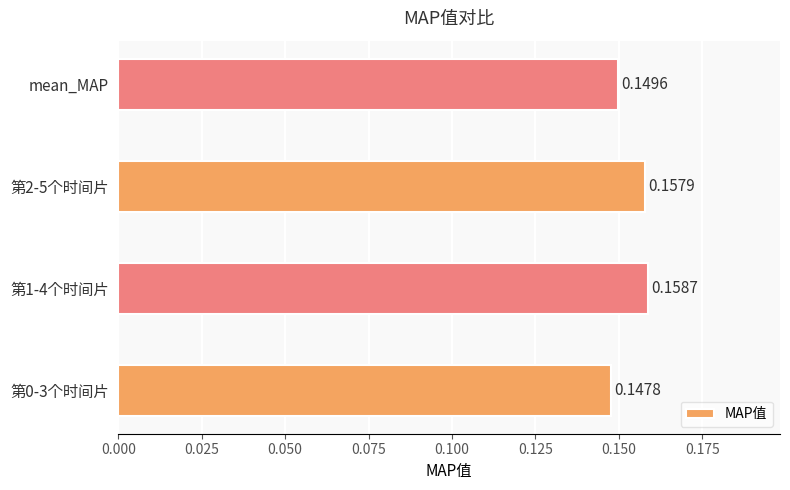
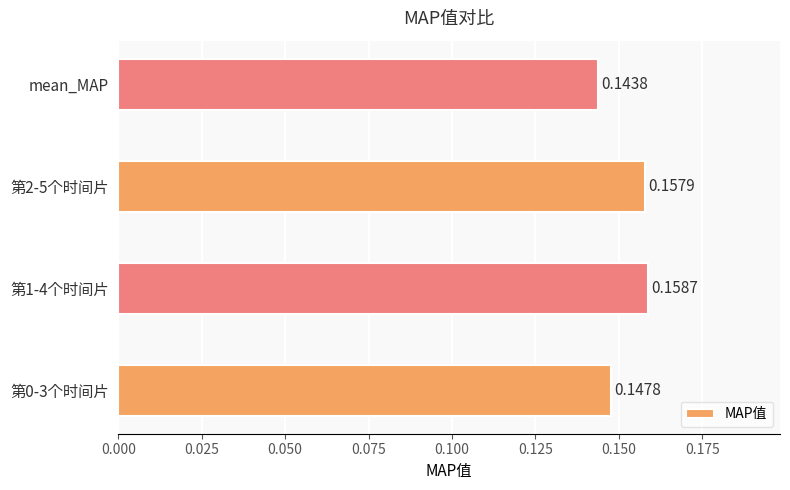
  {
-   "mean_MAP": 0.1496,
+   "mean_MAP": 0.1438,
    "第2-5个时间片": 0.1579,
    "第1-4个时间片": 0.1587,
    "第0-3个时间片": 0.1478
  }
